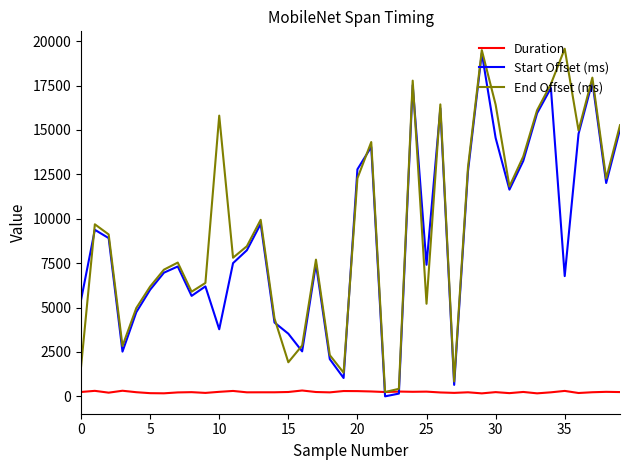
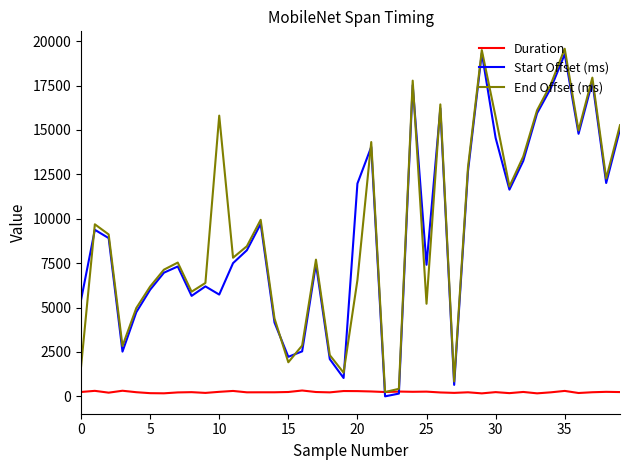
  {
    "Duration": {
      "0": 200,
      "5": 200,
      "10": 300,
      "15": 200,
      "20": 300,
      "25": 300,
      "30": 200,
      "35": 300
    },
    "Start Offset (ms)": {
      "0": 5400,
      "5": 6000,
-     "10": 3800,
-     "15": 3500,
-     "20": 12800,
+     "10": 5700,
+     "15": 2200,
+     "20": 12000,
      "25": 7400,
      "30": 14600,
-     "35": 6800
+     "35": 19300
    },
    "End Offset (ms)": {
      "0": 1700,
      "5": 6200,
      "10": 15800,
      "15": 1900,
-     "20": 12300,
+     "20": 6500,
      "25": 5200,
-     "30": 16400,
+     "30": 15700,
      "35": 19600
    }
  }
